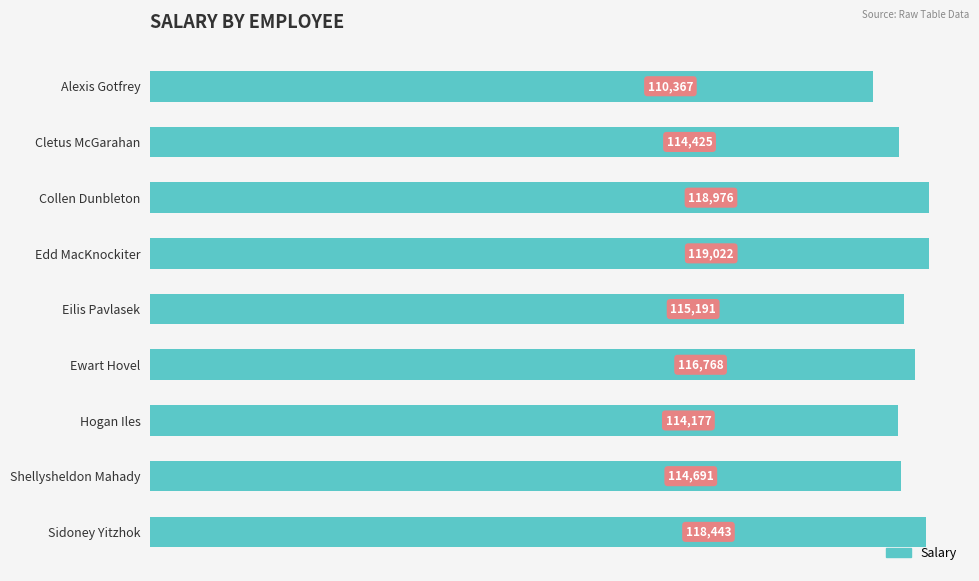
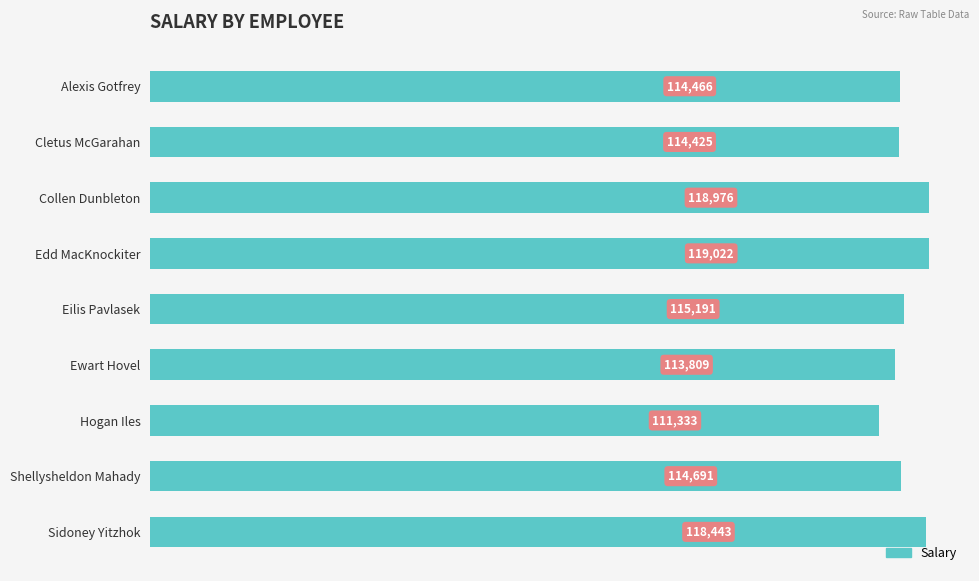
  {
-   "Alexis Gotfrey": "110,367",
-   "Ewart Hovel": "116,768",
-   "Hogan Iles": "114,177"
+   "Alexis Gotfrey": "114,466",
+   "Ewart Hovel": "113,809",
+   "Hogan Iles": "111,333"
  }
